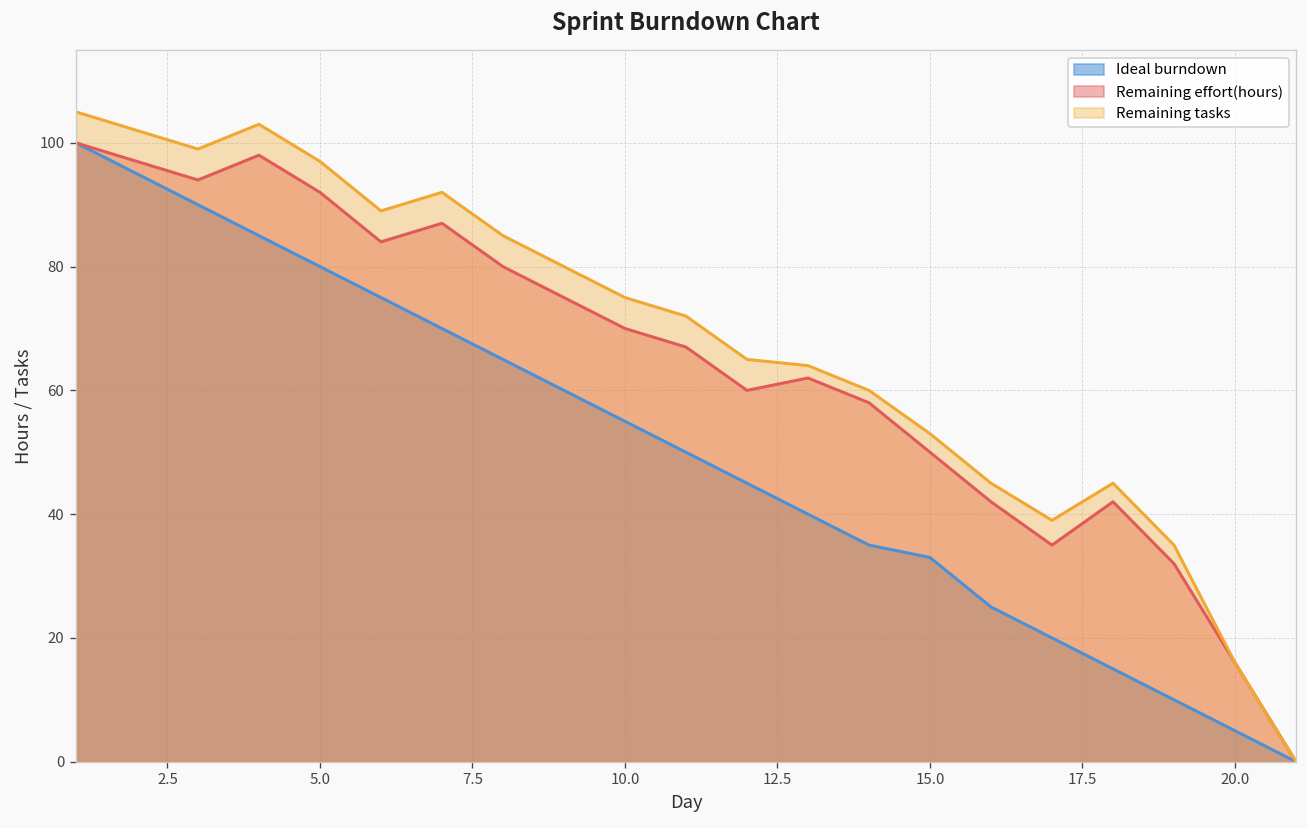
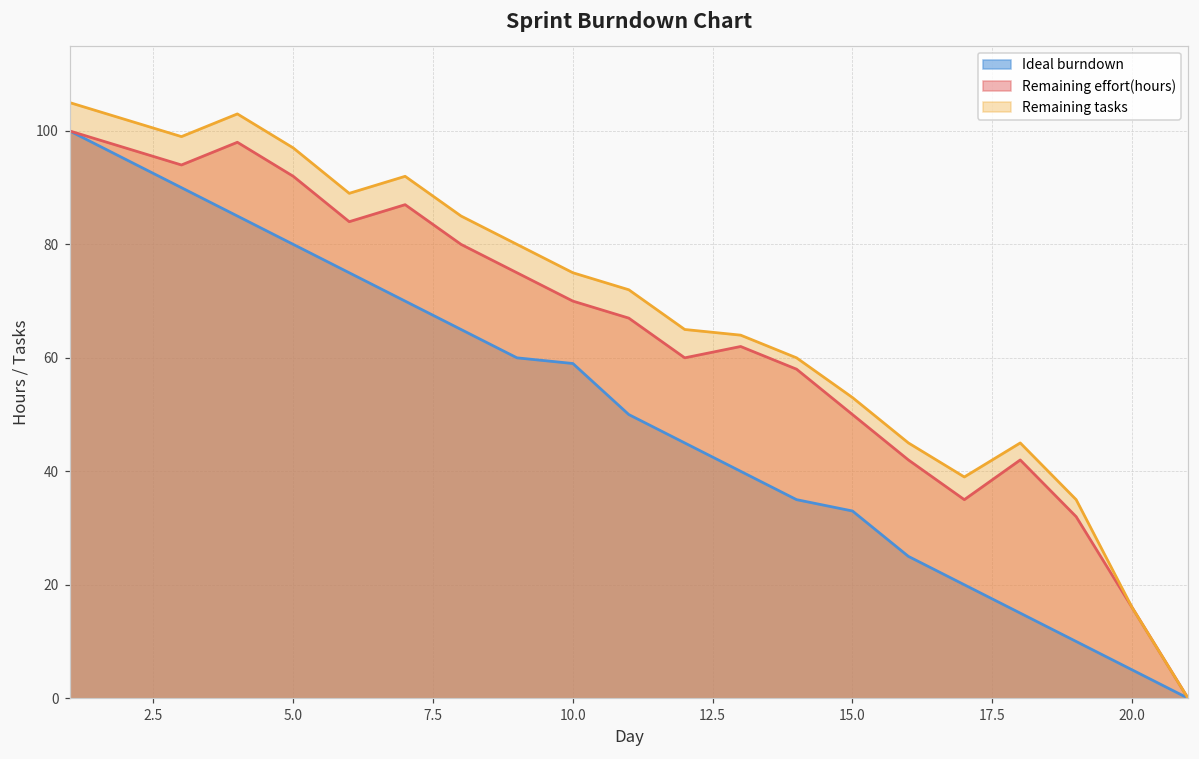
  {
    "Ideal burndown": {
      "5.0": 80,
-     "10.0": 55,
+     "10.0": 59,
      "15.0": 33,
      "20.0": 5
    },
    "Remaining effort(hours)": {
      "5.0": 92,
      "10.0": 70,
      "15.0": 50
    },
    "Remaining tasks": {
      "5.0": 97,
      "10.0": 75,
      "15.0": 53
    }
  }
